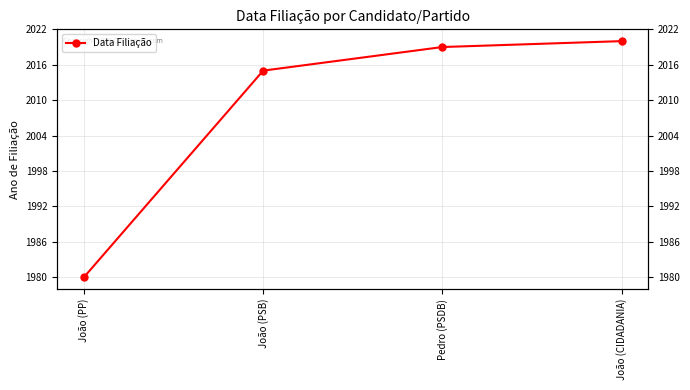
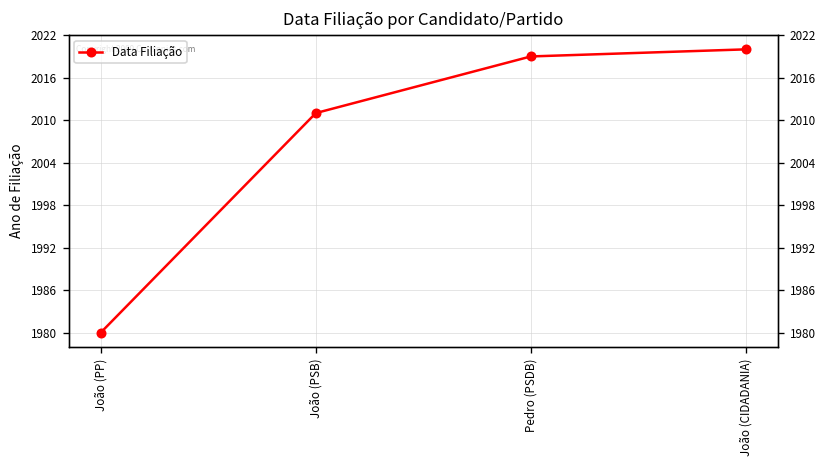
  {
    "João (PP)": 1980,
-   "João (PSB)": 2015,
+   "João (PSB)": 2011,
    "Pedro (PSDB)": 2019,
    "João (CIDADANIA)": 2020
  }
